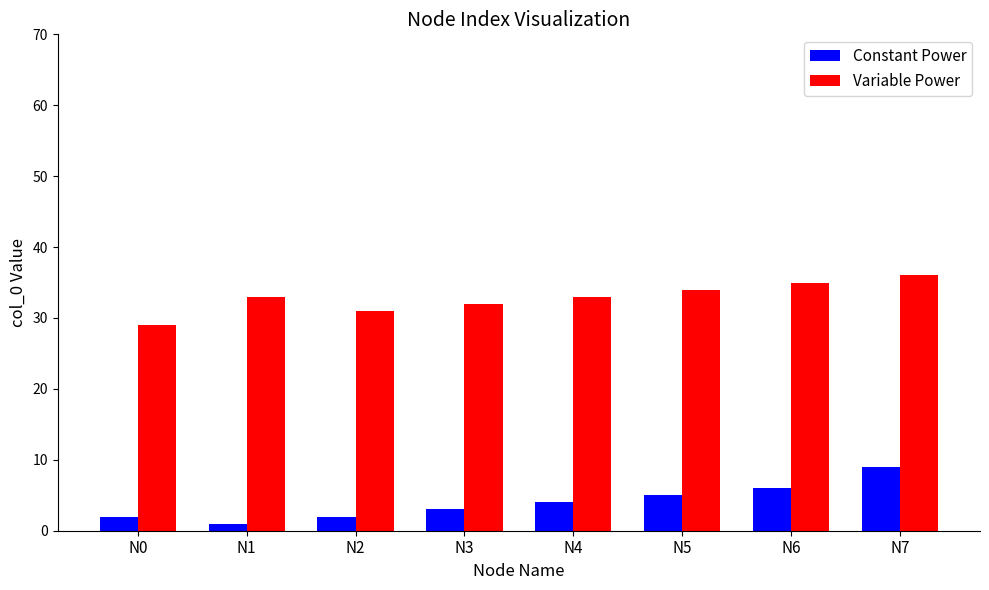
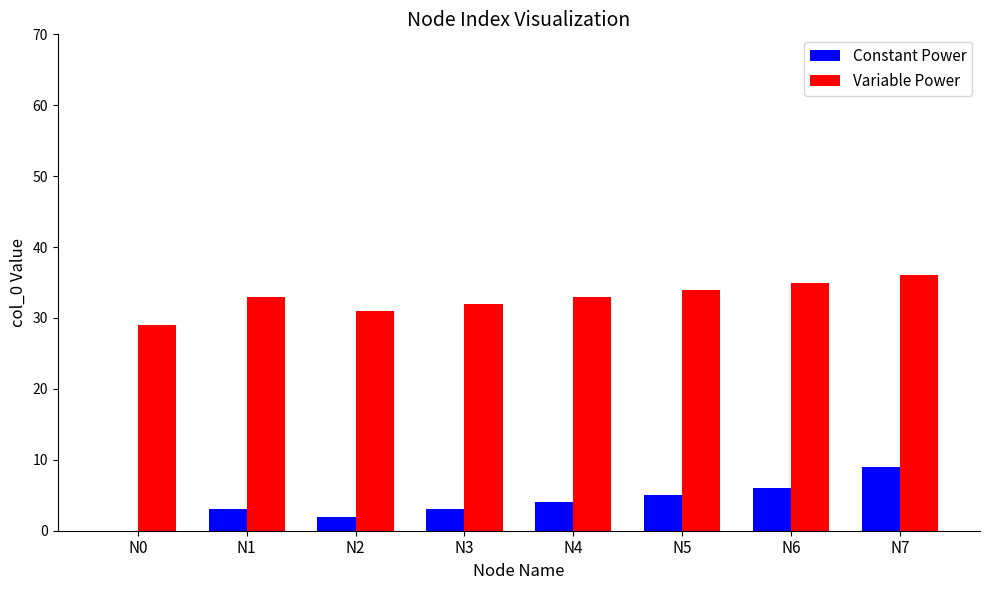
  {
    "Constant Power": {
-     "N0": 2,
-     "N1": 1,
+     "N0": 0,
+     "N1": 3,
      "N2": 2,
      "N3": 3,
      "N4": 4,
      "N5": 5,
      "N6": 6,
      "N7": 9
    },
    "Variable Power": {
      "N0": 29,
      "N1": 33,
      "N2": 31,
      "N3": 32,
      "N4": 33,
      "N5": 34,
      "N6": 35,
      "N7": 36
    }
  }
